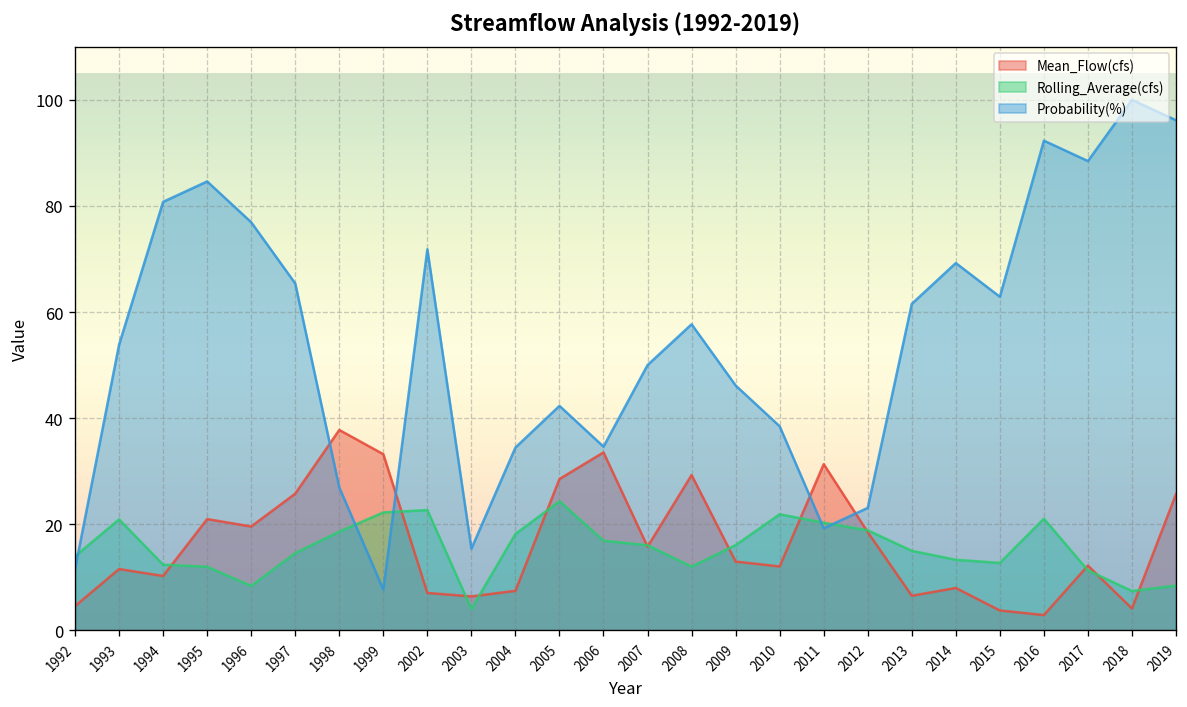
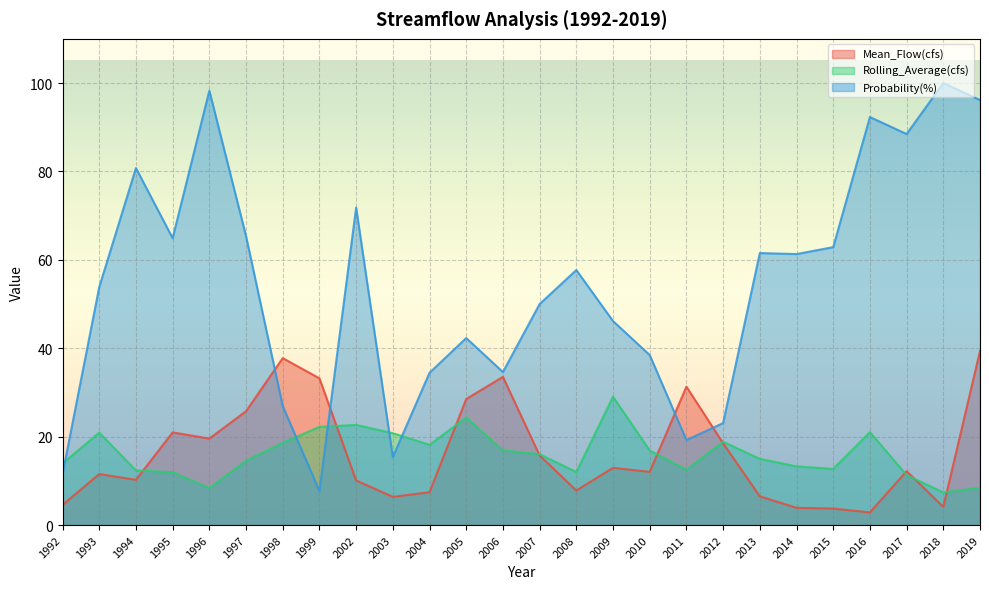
  {
    "Mean_Flow(cfs)": {
      "1992": 5,
      "1993": 12,
      "1994": 10,
      "1995": 21,
      "1996": 20,
      "1997": 26,
      "1998": 38,
      "1999": 33,
-     "2002": 7,
+     "2002": 10,
      "2003": 6,
      "2004": 7,
      "2005": 29,
      "2006": 34,
-     "2008": 29,
+     "2008": 8,
      "2009": 13,
      "2010": 12,
      "2011": 31,
      "2013": 7,
-     "2014": 8,
+     "2014": 4,
      "2015": 4,
      "2016": 3,
      "2017": 12,
      "2018": 4,
-     "2019": 26
+     "2019": 39
    },
    "Rolling_Average(cfs)": {
      "1992": 14,
      "1993": 21,
      "1994": 12,
      "1995": 12,
      "1996": 8,
      "1997": 15,
      "1998": 19,
      "1999": 22,
      "2002": 23,
-     "2003": 4,
+     "2003": 21,
      "2004": 18,
      "2005": 24,
      "2006": 17,
      "2008": 12,
-     "2009": 16,
-     "2010": 22,
-     "2011": 20,
+     "2009": 29,
+     "2010": 17,
+     "2011": 13,
      "2013": 15,
      "2014": 13,
      "2015": 13,
      "2016": 21,
      "2017": 11,
      "2018": 7,
      "2019": 8
    },
    "Probability(%)": {
      "1992": 12,
      "1993": 54,
      "1994": 81,
-     "1995": 85,
-     "1996": 77,
+     "1995": 65,
+     "1996": 98,
      "1997": 65,
      "1998": 27,
      "1999": 8,
      "2002": 72,
      "2003": 15,
      "2004": 34,
      "2005": 42,
      "2006": 35,
      "2007": 50,
      "2008": 58,
      "2009": 46,
      "2010": 38,
      "2011": 19,
      "2012": 23,
      "2013": 62,
-     "2014": 69,
+     "2014": 61,
      "2015": 63,
      "2016": 92,
      "2017": 88,
      "2019": 96
    }
  }
